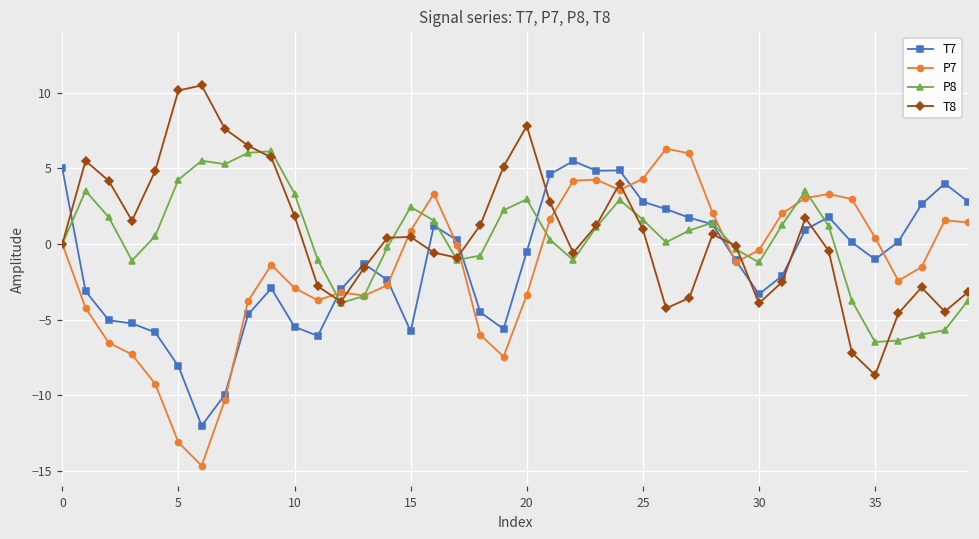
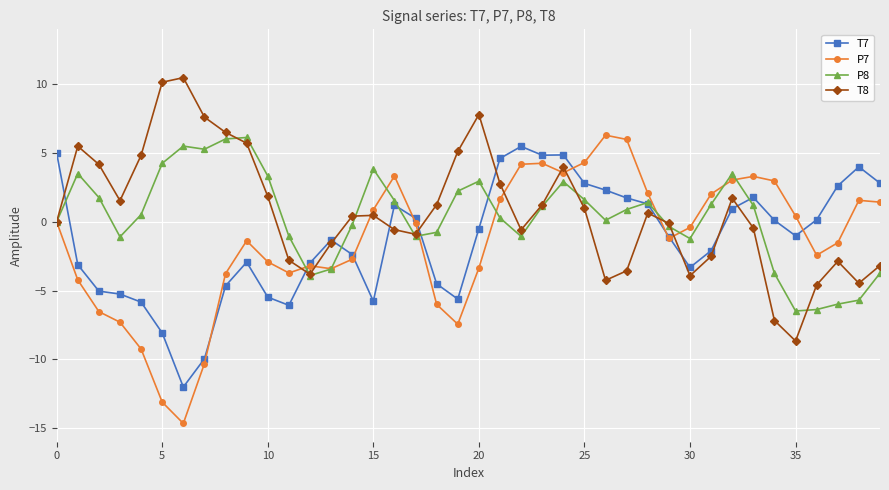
  {
    "T7": {
      "0": 5.0,
      "5": -8.1,
      "10": -5.5,
      "15": -5.8,
      "20": -0.5,
      "25": 2.8,
      "30": -3.3,
      "35": -1.0
    },
    "P7": {
      "5": -13.1,
      "10": -2.9,
      "15": 0.9,
      "20": -3.4,
      "25": 4.3,
      "30": -0.4,
      "35": 0.4
    },
    "P8": {
      "5": 4.3,
      "10": 3.3,
-     "15": 2.4,
+     "15": 3.8,
      "20": 3.0,
      "25": 1.6,
      "30": -1.2,
      "35": -6.5
    },
    "T8": {
      "5": 10.2,
      "10": 1.8,
      "15": 0.5,
      "20": 7.8,
      "25": 1.0,
      "30": -3.9,
      "35": -8.7
    }
  }
